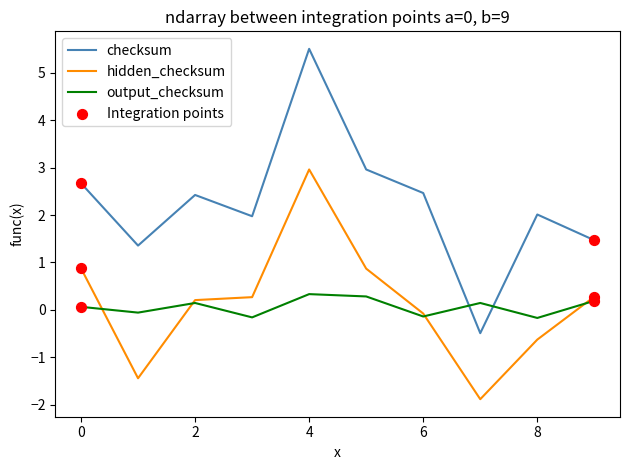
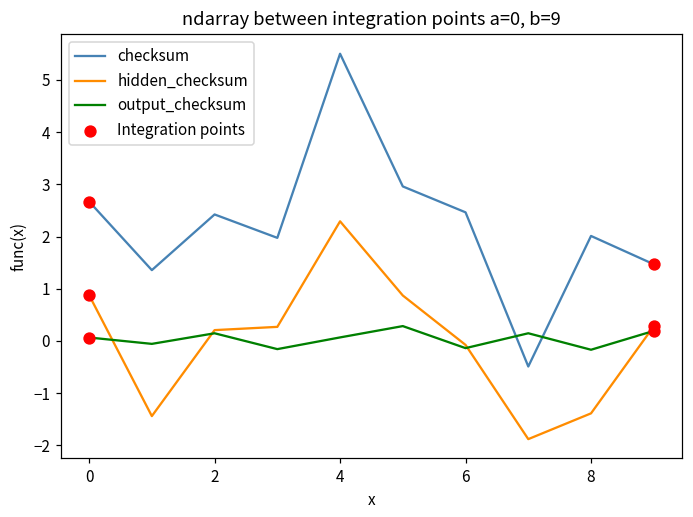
  {
    "checksum": {
      "2": 2.4,
      "4": 5.5,
      "6": 2.5,
      "8": 2.0
    },
    "hidden_checksum": {
      "2": 0.2,
-     "4": 3.0,
+     "4": 2.3,
      "6": -0.1,
-     "8": -0.6
+     "8": -1.4
    },
    "output_checksum": {
      "2": 0.1,
-     "4": 0.3,
+     "4": 0.1,
      "6": -0.1,
      "8": -0.2
    }
  }
